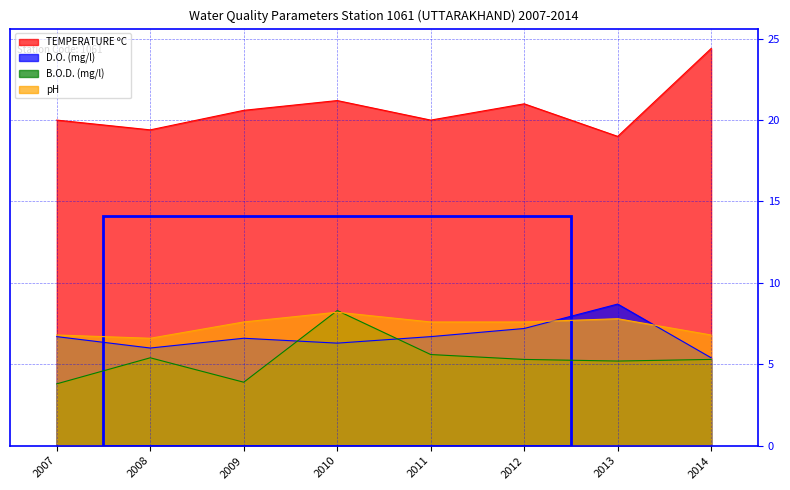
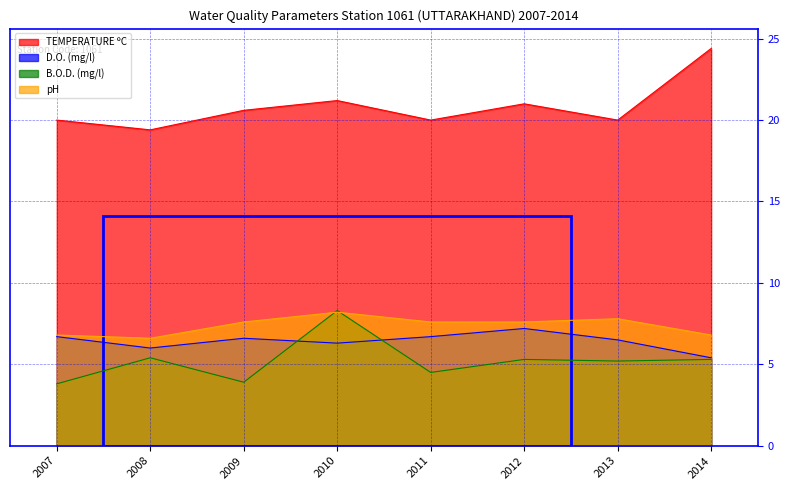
  {
    "TEMPERATURE ºC": {
      "2007": 20,
      "2008": 19.4,
      "2009": 20.6,
      "2010": 21.2,
      "2011": 20,
      "2012": 21,
-     "2013": 19,
+     "2013": 20,
      "2014": 24.4
    },
    "D.O. (mg/l)": {
      "2008": 6.0,
      "2009": 6.6,
      "2010": 6.3,
      "2011": 6.7,
      "2012": 7.2,
-     "2013": 8.7
+     "2013": 6.5
    },
    "B.O.D. (mg/l)": {
      "2007": 3.8,
      "2008": 5.4,
      "2009": 3.9,
-     "2011": 5.6,
+     "2011": 4.5,
      "2012": 5.3,
      "2013": 5.2
    },
    "pH": {
      "2008": 6.6,
      "2009": 7.6,
      "2011": 7.6,
      "2012": 7.6,
      "2013": 7.8,
      "2014": 6.8
    }
  }
